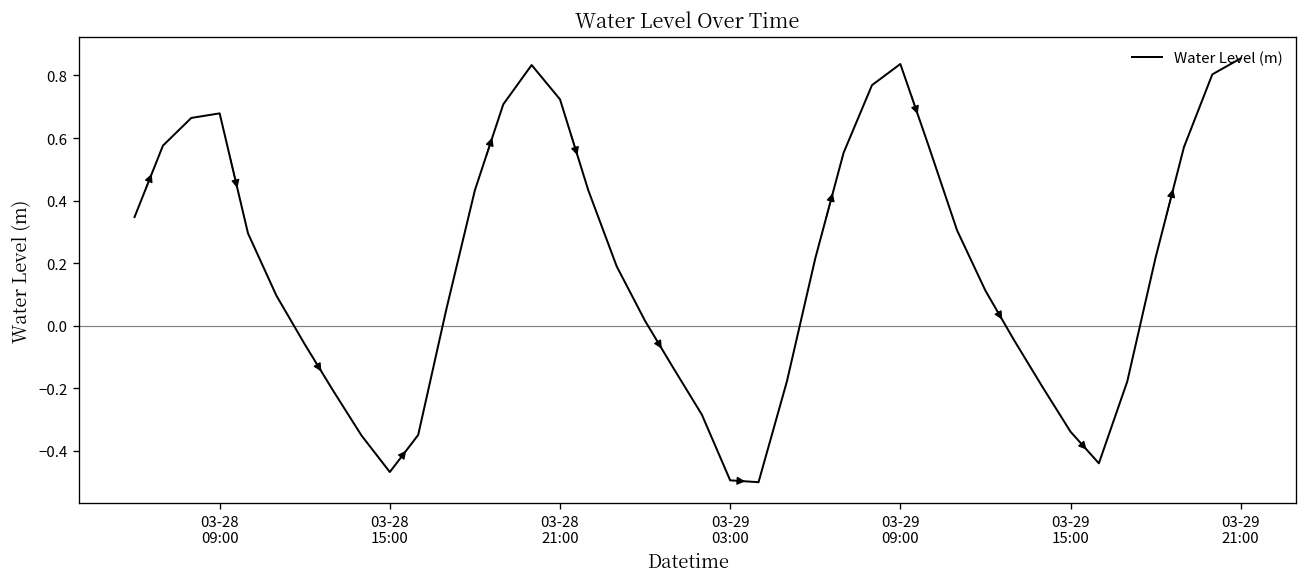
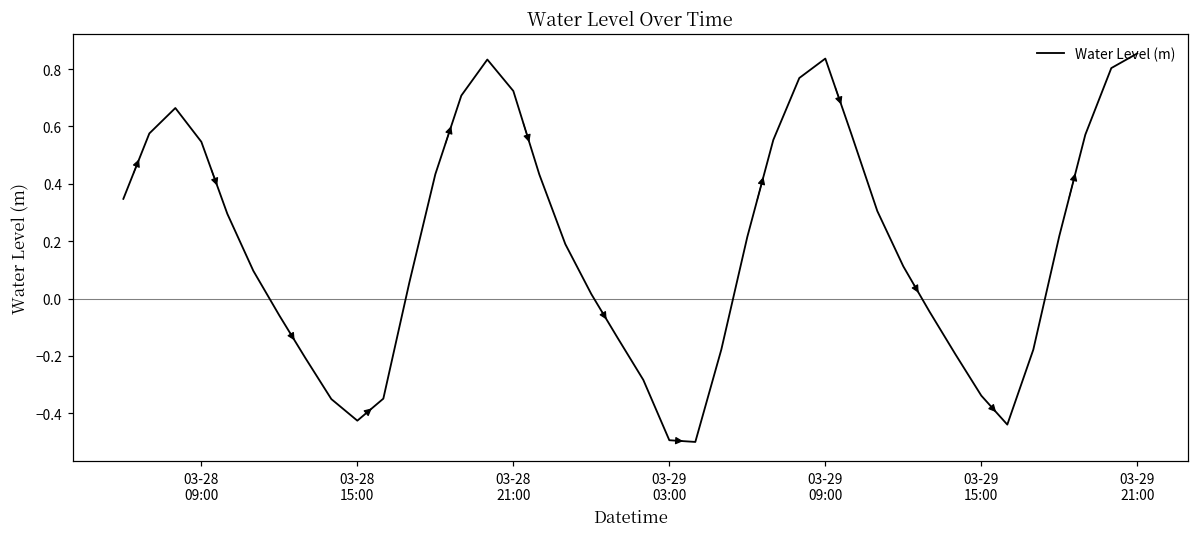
  {
-   "03-28 09:00": 0.68,
-   "03-28 15:00": -0.47,
+   "03-28 09:00": 0.55,
+   "03-28 15:00": -0.43,
    "03-28 21:00": 0.72,
    "03-29 03:00": -0.49,
    "03-29 09:00": 0.84,
    "03-29 15:00": -0.34,
    "03-29 21:00": 0.85
  }
